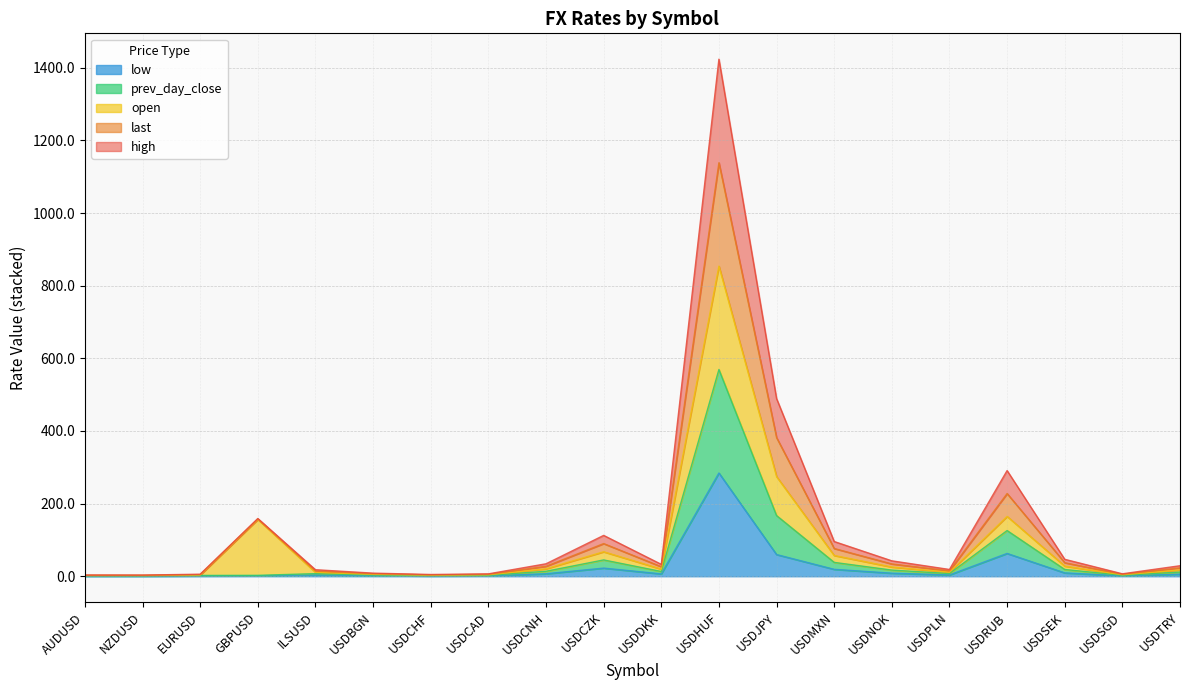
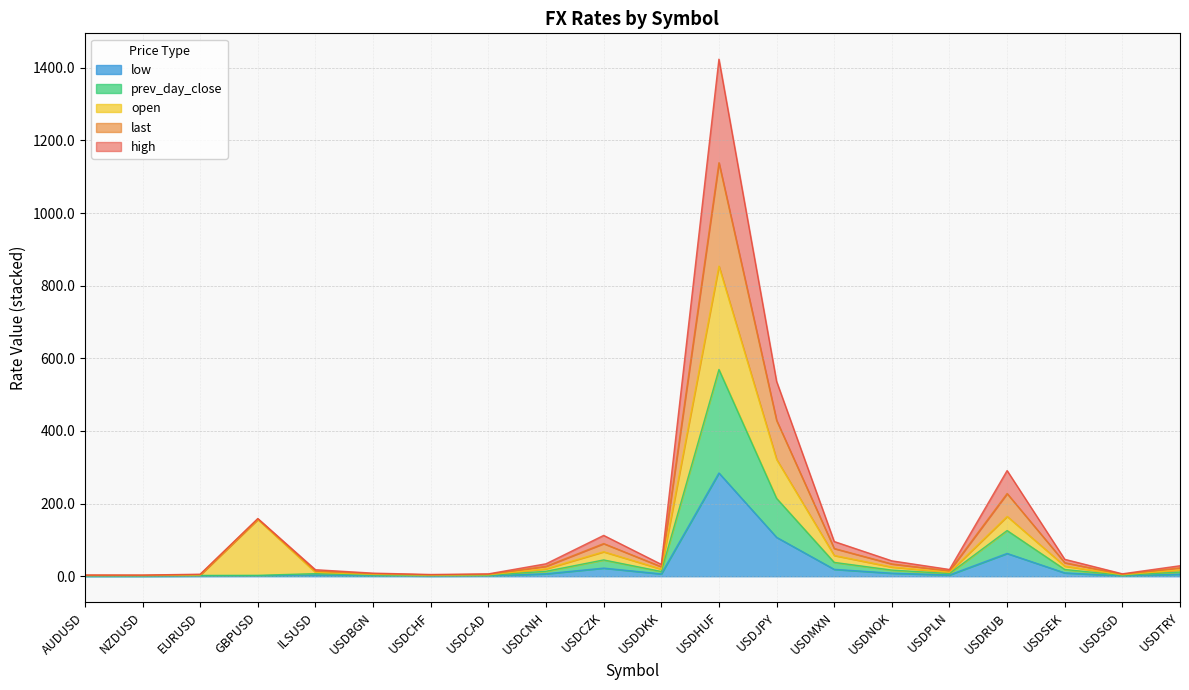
  {
    "low": {
      "USDCZK": 20,
      "USDHUF": 280,
-     "USDJPY": 60,
+     "USDJPY": 110,
      "USDMXN": 20,
      "USDNOK": 10,
      "USDRUB": 60,
      "USDSEK": 10
    },
    "prev_day_close": {
      "USDCZK": 20,
      "USDHUF": 280,
      "USDJPY": 110,
      "USDMXN": 20,
      "USDNOK": 10,
      "USDRUB": 60,
      "USDSEK": 10
    },
    "open": {
      "USDCZK": 20,
      "USDHUF": 280,
      "USDJPY": 110,
      "USDMXN": 20,
      "USDNOK": 10,
      "USDRUB": 40,
      "USDSEK": 10
    }
  }
